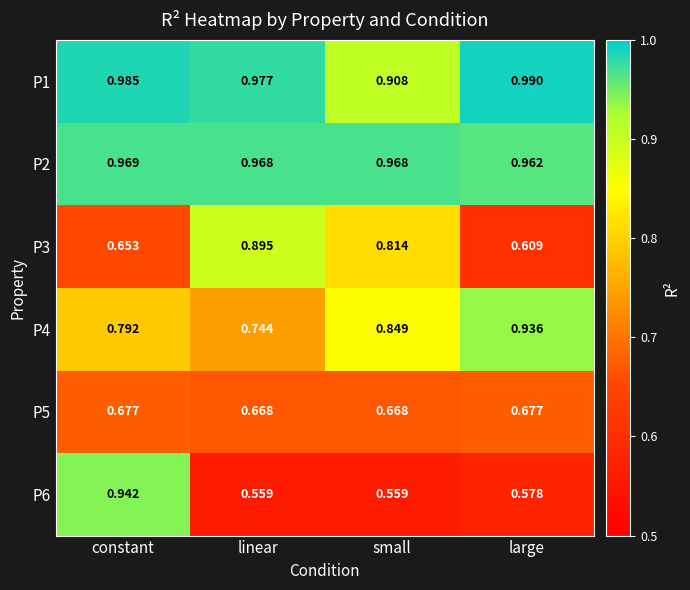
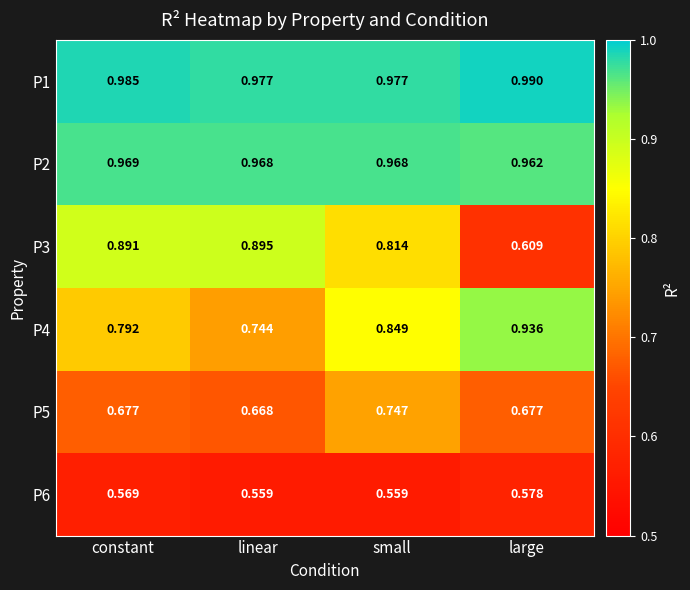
  {
    "P1": {
      "constant": 0.985,
      "linear": 0.977,
-     "small": 0.908,
+     "small": 0.977,
      "large": 0.990
    },
    "P2": {
      "constant": 0.969,
      "linear": 0.968,
      "small": 0.968,
      "large": 0.962
    },
    "P3": {
-     "constant": 0.653,
+     "constant": 0.891,
      "linear": 0.895,
      "small": 0.814,
      "large": 0.609
    },
    "P4": {
      "constant": 0.792,
      "linear": 0.744,
      "small": 0.849,
      "large": 0.936
    },
    "P5": {
      "constant": 0.677,
      "linear": 0.668,
-     "small": 0.668,
+     "small": 0.747,
      "large": 0.677
    },
    "P6": {
-     "constant": 0.942,
+     "constant": 0.569,
      "linear": 0.559,
      "small": 0.559,
      "large": 0.578
    }
  }
